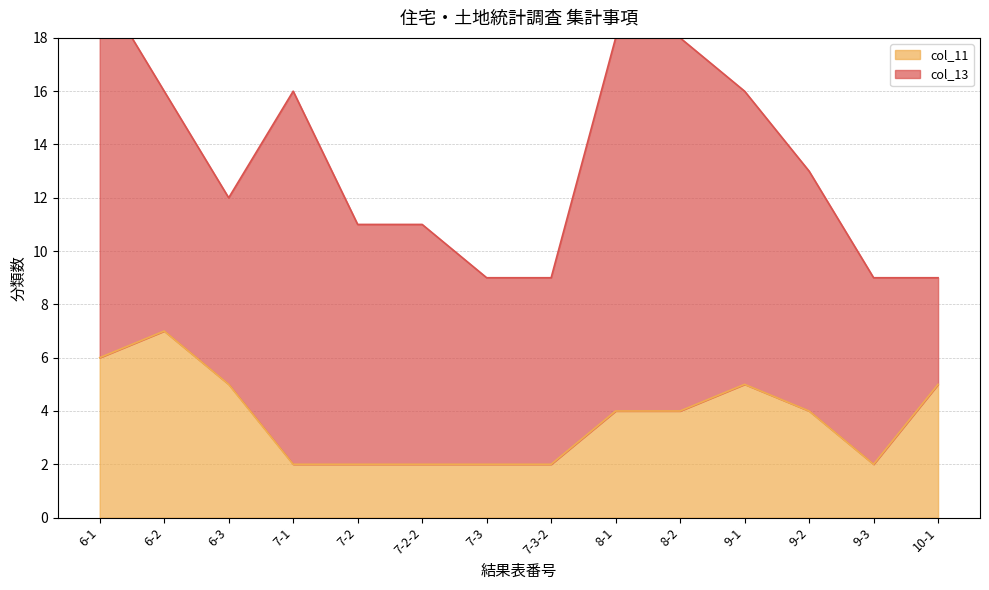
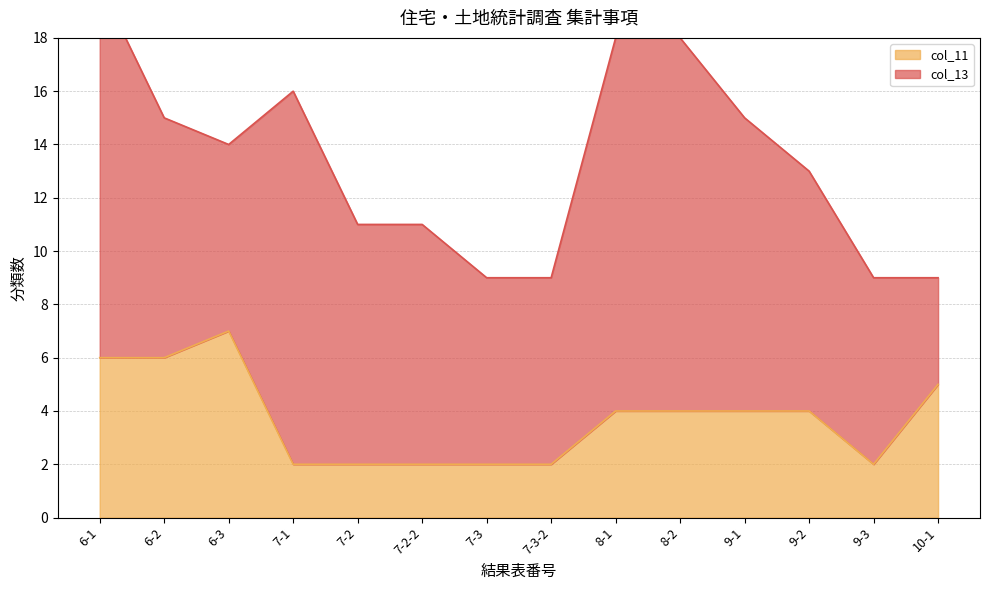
  {
    "col_11": {
      "6-1": 6,
-     "6-2": 7,
-     "6-3": 5,
+     "6-2": 6,
+     "6-3": 7,
      "7-1": 2,
      "7-2": 2,
      "7-2-2": 2,
      "7-3": 2,
      "7-3-2": 2,
      "8-1": 4,
      "8-2": 4,
-     "9-1": 5,
+     "9-1": 4,
      "9-2": 4,
      "9-3": 2,
      "10-1": 5
    },
    "col_13": {
      "6-2": 9,
      "6-3": 7,
      "7-1": 14,
      "7-2": 9,
      "7-2-2": 9,
      "7-3": 7,
      "7-3-2": 7,
      "8-1": 14,
      "8-2": 14,
      "9-1": 11,
      "9-2": 9,
      "9-3": 7,
      "10-1": 4
    }
  }
